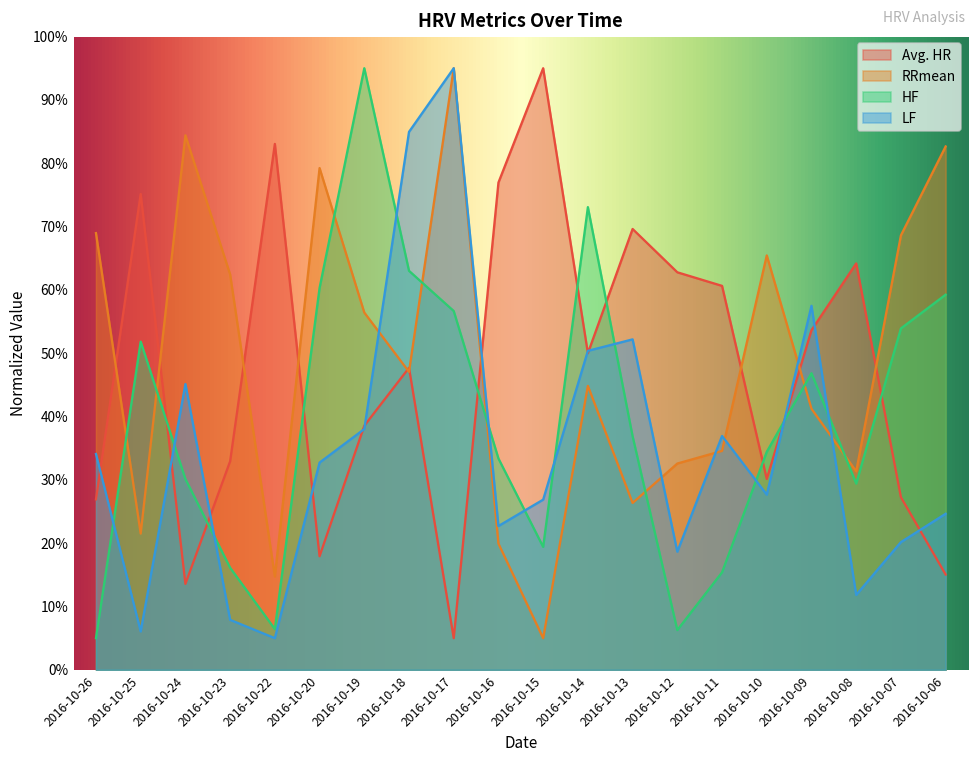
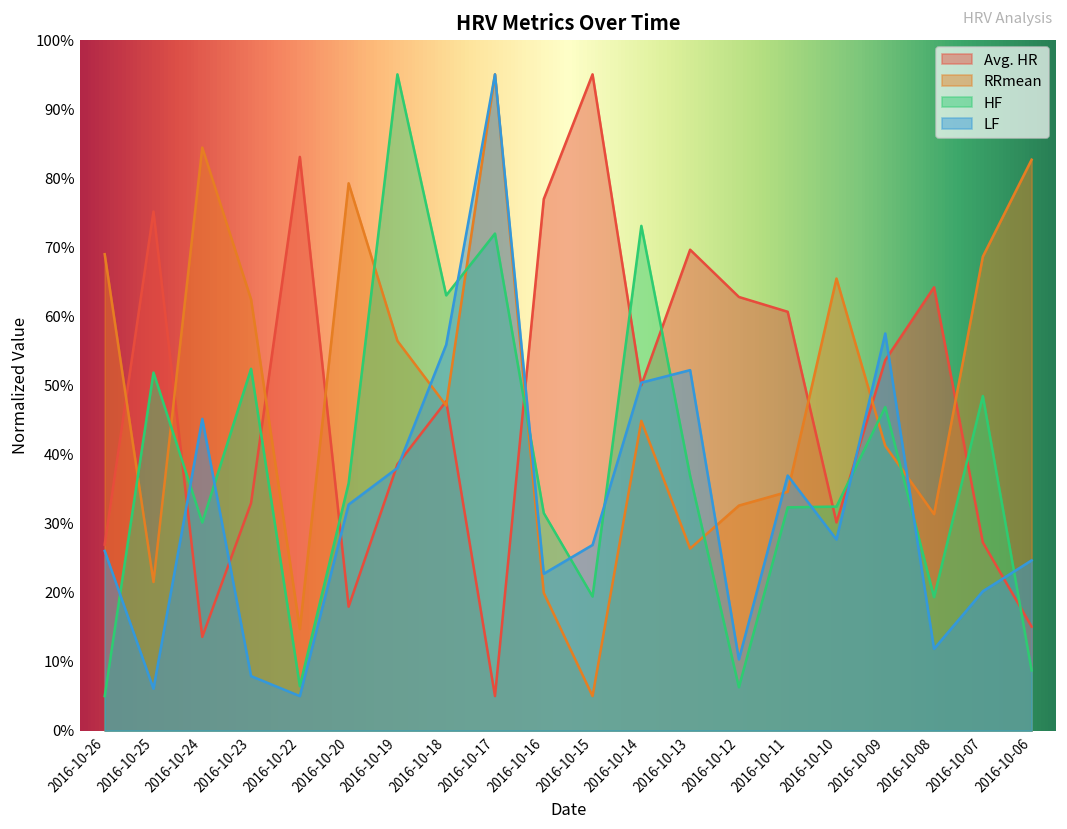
  {
    "HF": {
      "2016-10-26": "5%",
      "2016-10-25": "52%",
      "2016-10-24": "30%",
-     "2016-10-23": "16%",
+     "2016-10-23": "52%",
      "2016-10-22": "6%",
-     "2016-10-20": "60%",
+     "2016-10-20": "36%",
      "2016-10-19": "95%",
      "2016-10-18": "63%",
-     "2016-10-17": "57%",
-     "2016-10-16": "33%",
+     "2016-10-17": "72%",
+     "2016-10-16": "31%",
      "2016-10-15": "19%",
      "2016-10-14": "73%",
      "2016-10-13": "37%",
      "2016-10-12": "6%",
-     "2016-10-11": "15%",
-     "2016-10-10": "34%",
+     "2016-10-11": "32%",
+     "2016-10-10": "32%",
      "2016-10-09": "47%",
-     "2016-10-08": "29%",
-     "2016-10-07": "54%",
-     "2016-10-06": "59%"
+     "2016-10-08": "19%",
+     "2016-10-07": "48%",
+     "2016-10-06": "9%"
    },
    "LF": {
-     "2016-10-26": "34%",
+     "2016-10-26": "26%",
      "2016-10-25": "6%",
      "2016-10-24": "45%",
      "2016-10-23": "8%",
      "2016-10-22": "5%",
      "2016-10-20": "33%",
      "2016-10-19": "38%",
-     "2016-10-18": "85%",
+     "2016-10-18": "56%",
      "2016-10-16": "23%",
      "2016-10-15": "27%",
      "2016-10-13": "52%",
-     "2016-10-12": "19%",
+     "2016-10-12": "10%",
      "2016-10-11": "37%",
      "2016-10-10": "28%",
      "2016-10-09": "57%",
      "2016-10-08": "12%",
      "2016-10-07": "20%",
      "2016-10-06": "25%"
    }
  }
